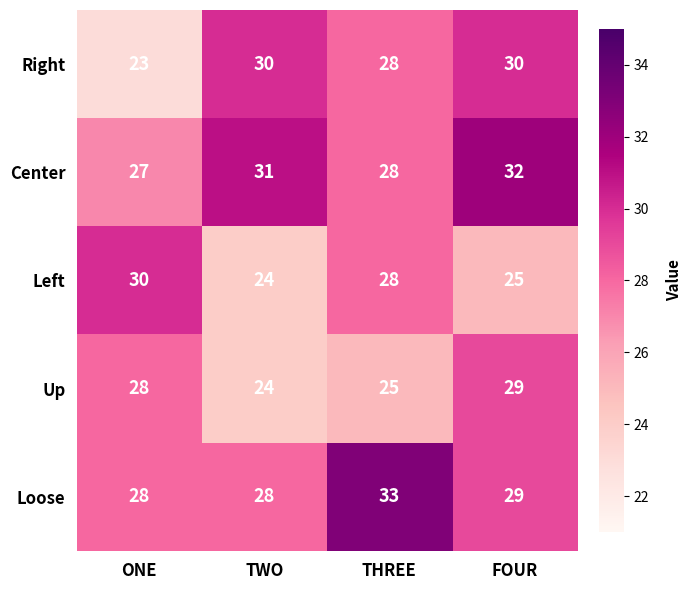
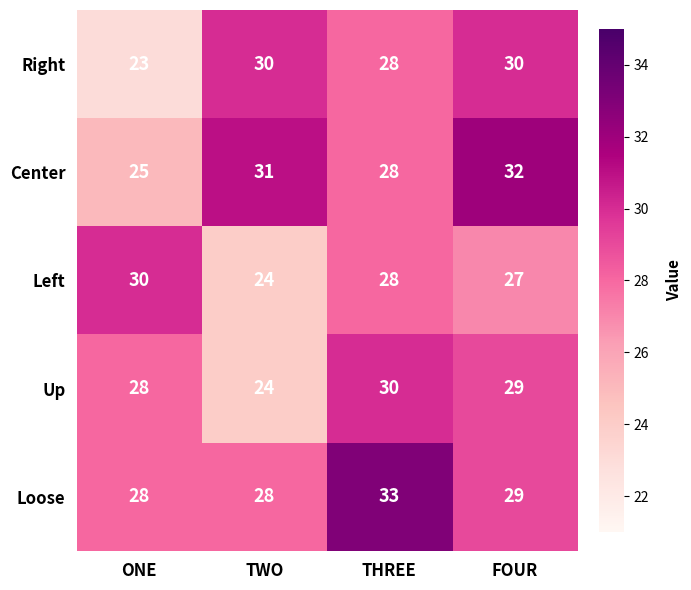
  {
    "Right": {
      "TWO": 30,
      "THREE": 28,
      "FOUR": 30
    },
    "Center": {
-     "ONE": 27,
+     "ONE": 25,
      "TWO": 31,
      "THREE": 28,
      "FOUR": 32
    },
    "Left": {
      "ONE": 30,
      "TWO": 24,
      "THREE": 28,
-     "FOUR": 25
+     "FOUR": 27
    },
    "Up": {
      "ONE": 28,
      "TWO": 24,
-     "THREE": 25,
+     "THREE": 30,
      "FOUR": 29
    },
    "Loose": {
      "ONE": 28,
      "TWO": 28,
      "THREE": 33,
      "FOUR": 29
    }
  }
